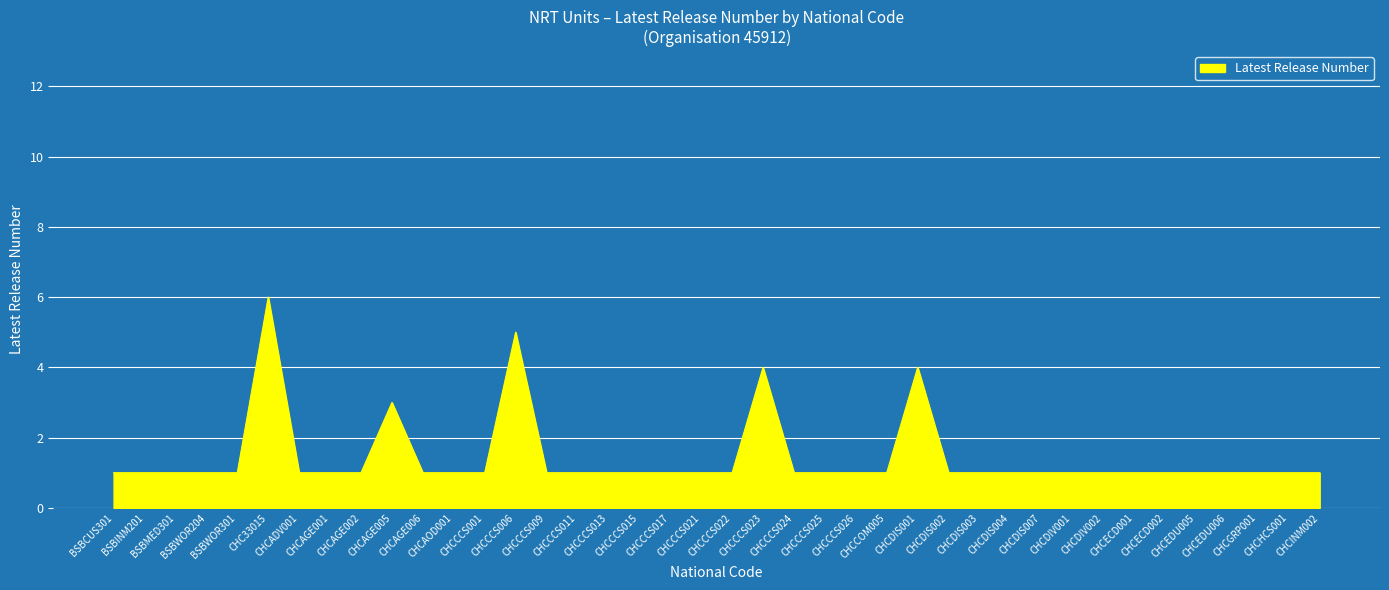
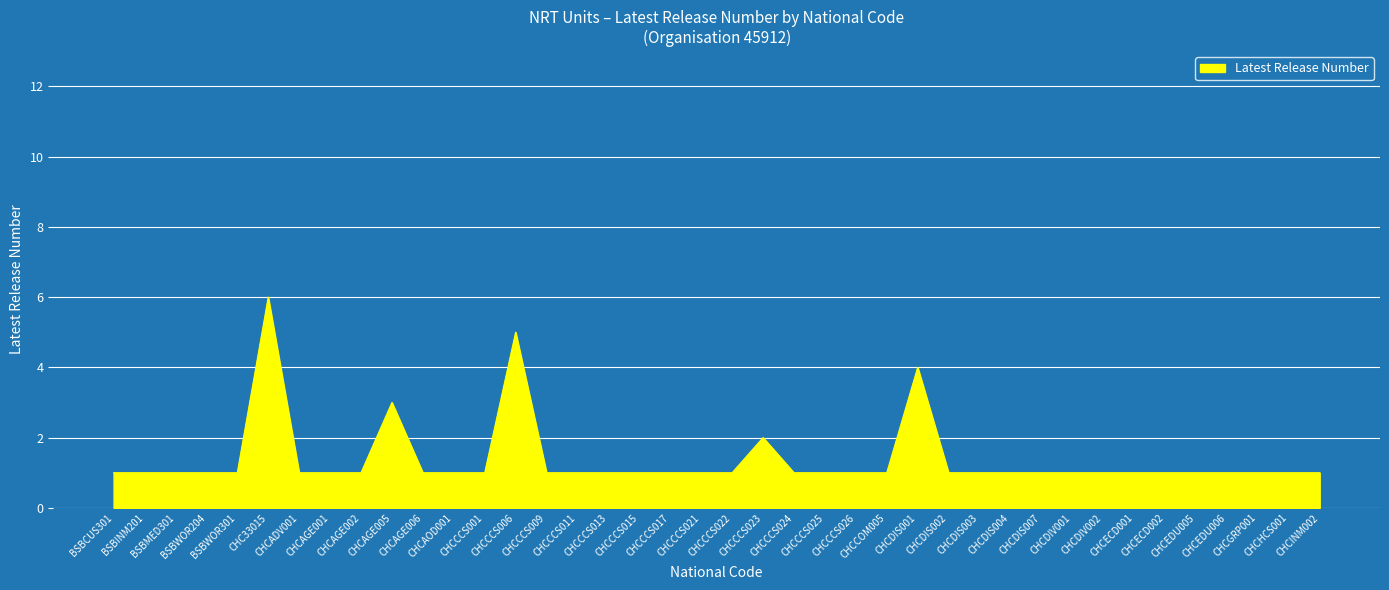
  {
    "BSBCUS301": 1,
    "BSBINM201": 1,
    "BSBMED301": 1,
    "BSBWOR204": 1,
    "BSBWOR301": 1,
    "CHC33015": 6,
    "CHCADV001": 1,
    "CHCAGE001": 1,
    "CHCAGE002": 1,
    "CHCAGE005": 3,
    "CHCAGE006": 1,
    "CHCAOD001": 1,
    "CHCCCS001": 1,
    "CHCCCS006": 5,
    "CHCCCS009": 1,
    "CHCCCS011": 1,
    "CHCCCS013": 1,
    "CHCCCS015": 1,
    "CHCCCS017": 1,
    "CHCCCS021": 1,
    "CHCCCS022": 1,
-   "CHCCCS023": 4,
+   "CHCCCS023": 2,
    "CHCCCS024": 1,
    "CHCCCS025": 1,
    "CHCCCS026": 1,
    "CHCCOM005": 1,
    "CHCDIS001": 4,
    "CHCDIS002": 1,
    "CHCDIS003": 1,
    "CHCDIS004": 1,
    "CHCDIS007": 1,
    "CHCDIV001": 1,
    "CHCDIV002": 1,
    "CHCECD001": 1,
    "CHCECD002": 1,
    "CHCEDU005": 1,
    "CHCEDU006": 1,
    "CHCGRP001": 1,
    "CHCHCS001": 1,
    "CHCINM002": 1
  }
